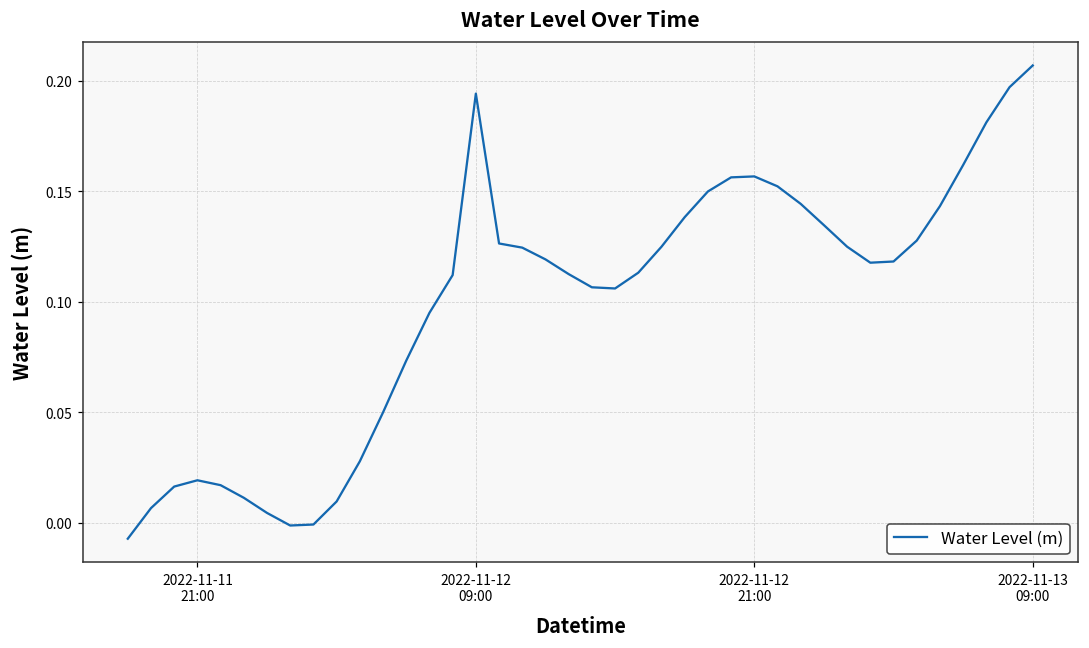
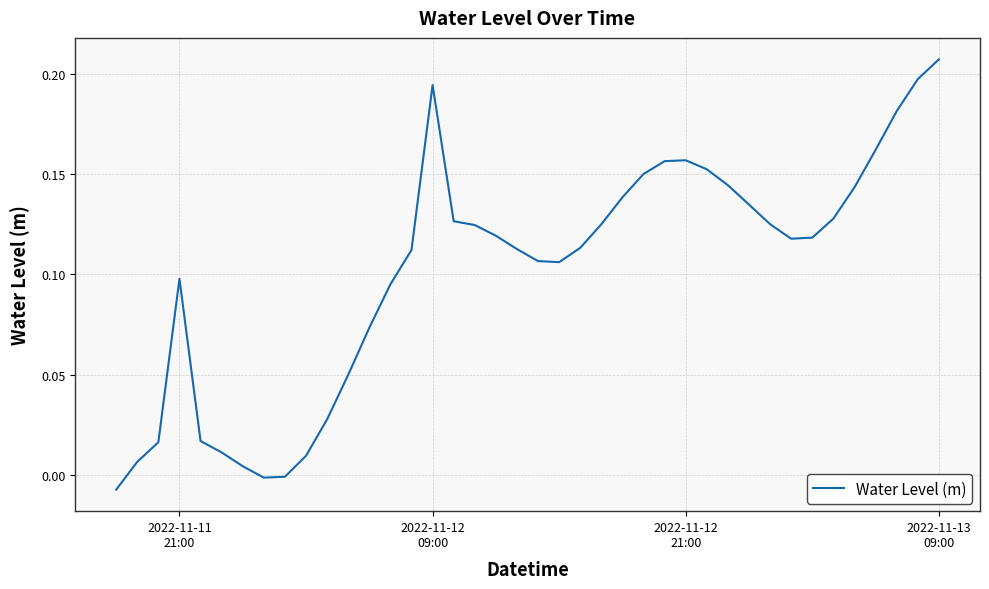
  {
-   "2022-11-11 21:00": 0.019,
+   "2022-11-11 21:00": 0.098,
    "2022-11-12 09:00": 0.194,
    "2022-11-12 21:00": 0.157,
    "2022-11-13 09:00": 0.207
  }
